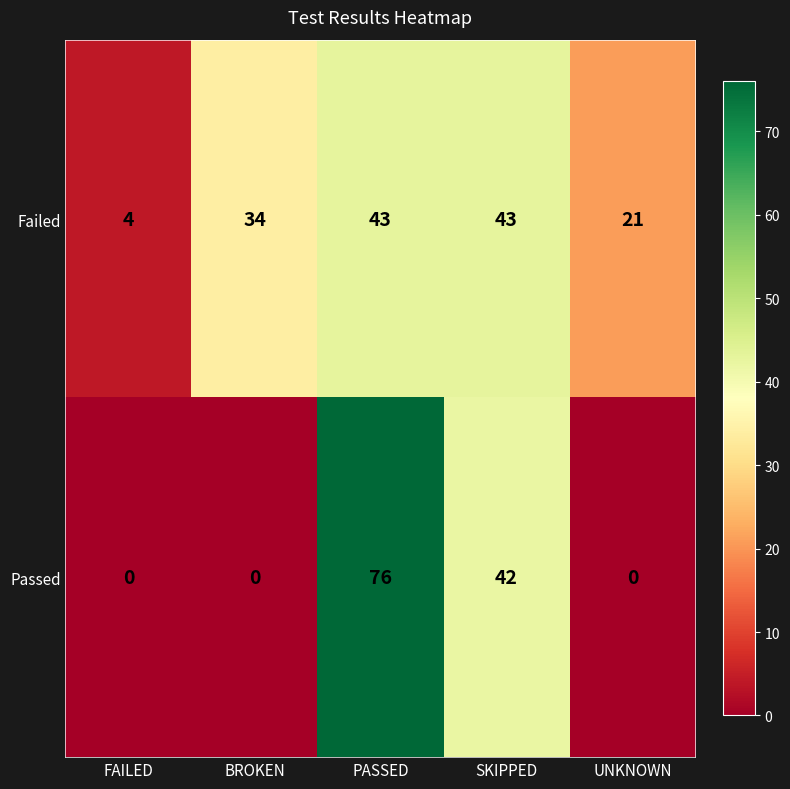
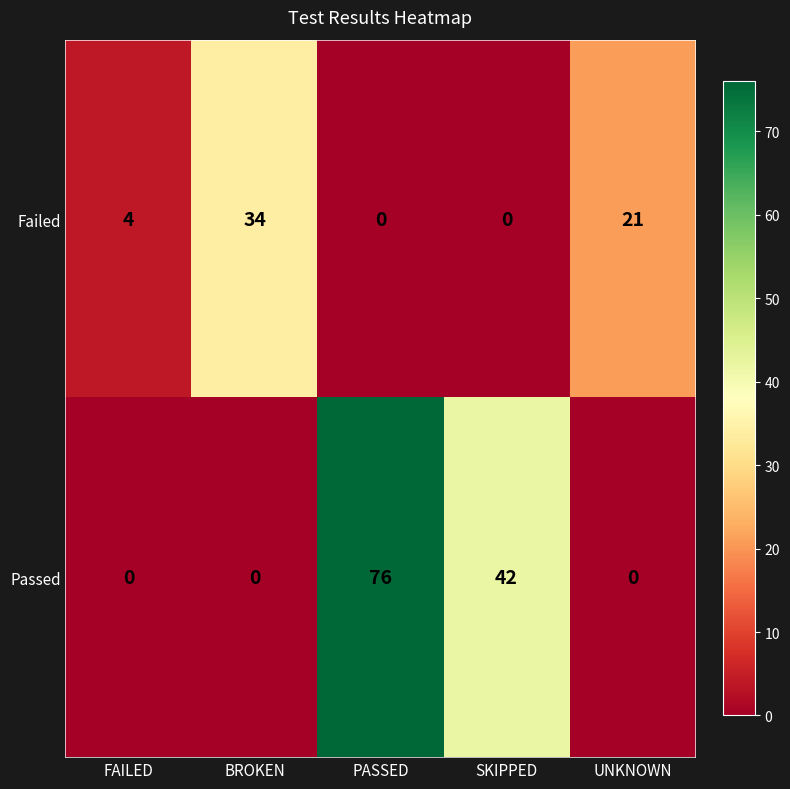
  {
    "Failed": {
      "FAILED": 4,
      "BROKEN": 34,
-     "PASSED": 43,
-     "SKIPPED": 43,
+     "PASSED": 0,
+     "SKIPPED": 0,
      "UNKNOWN": 21
    },
    "Passed": {
      "FAILED": 0,
      "BROKEN": 0,
      "PASSED": 76,
      "SKIPPED": 42,
      "UNKNOWN": 0
    }
  }
